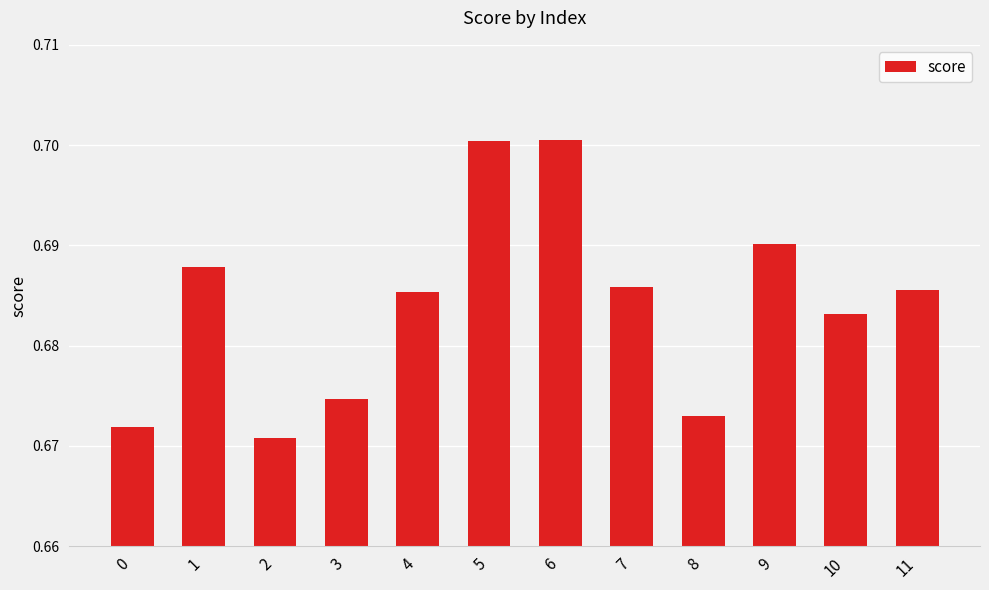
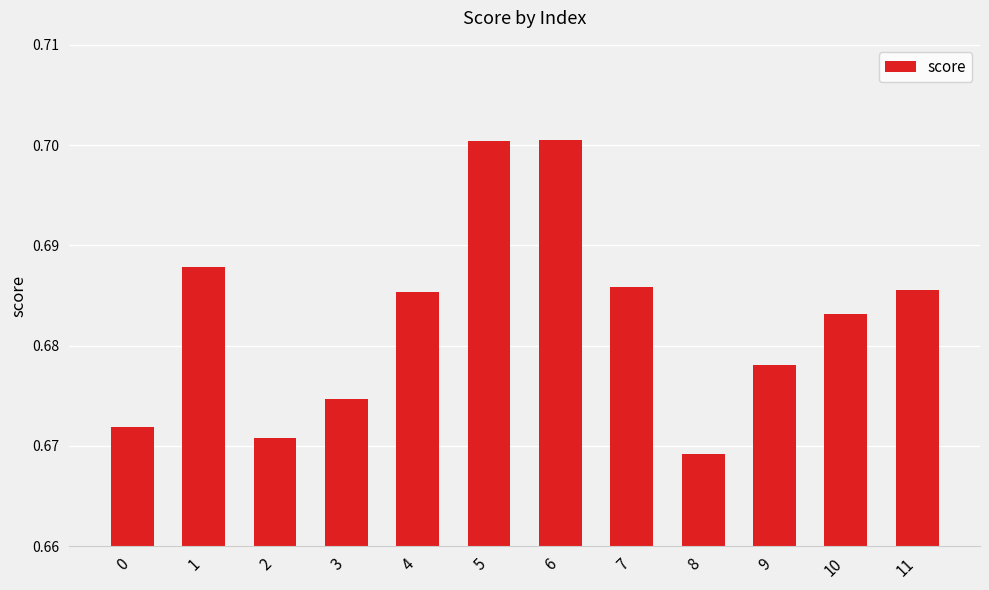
  {
    "0": 0.6719,
    "1": 0.6879,
    "2": 0.6708,
    "3": 0.6747,
    "4": 0.6854,
    "5": 0.7004,
    "6": 0.7005,
    "7": 0.6859,
-   "8": 0.6730,
-   "9": 0.6902,
+   "8": 0.6692,
+   "9": 0.6781,
    "10": 0.6831,
    "11": 0.6856
  }
